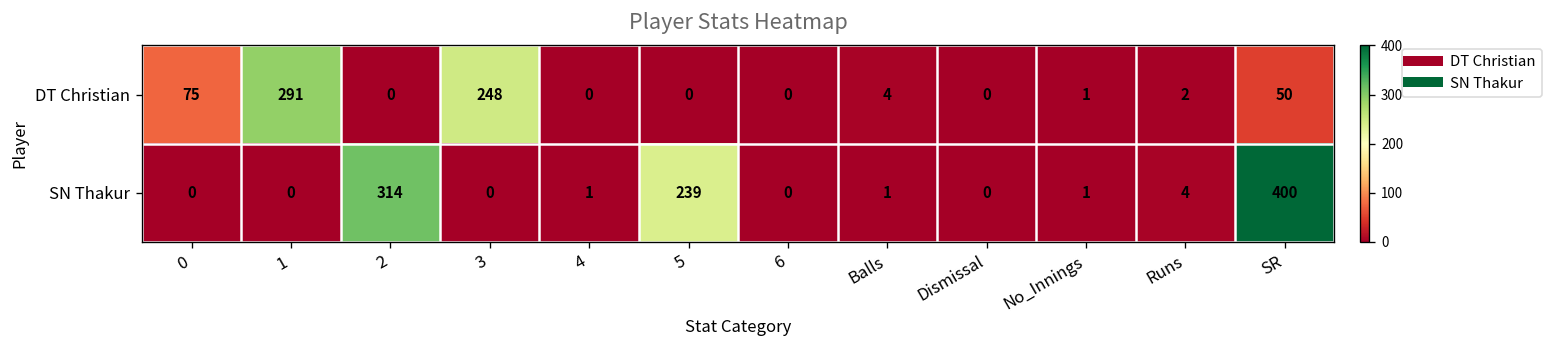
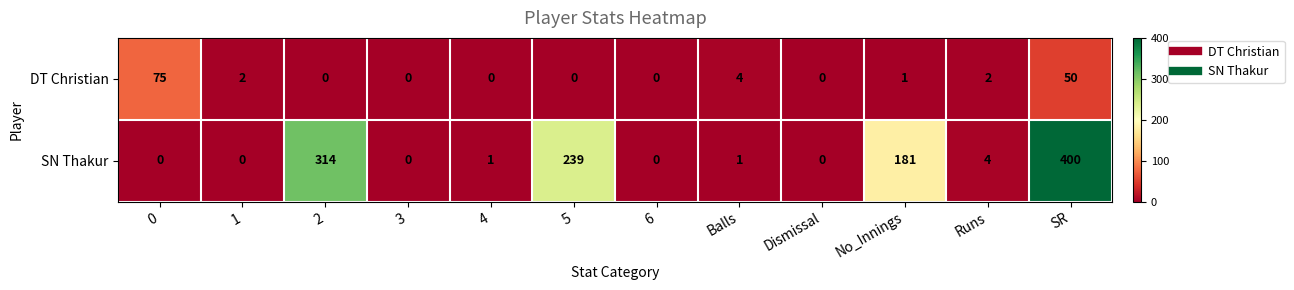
  {
    "DT Christian": {
      "0": 75,
-     "1": 291,
+     "1": 2,
      "2": 0,
-     "3": 248,
+     "3": 0,
      "4": 0,
      "5": 0,
      "6": 0,
      "Balls": 4,
      "Dismissal": 0,
      "No_Innings": 1,
      "Runs": 2,
      "SR": 50
    },
    "SN Thakur": {
      "0": 0,
      "1": 0,
      "2": 314,
      "3": 0,
      "4": 1,
      "5": 239,
      "6": 0,
      "Balls": 1,
      "Dismissal": 0,
-     "No_Innings": 1,
+     "No_Innings": 181,
      "Runs": 4,
      "SR": 400
    }
  }
